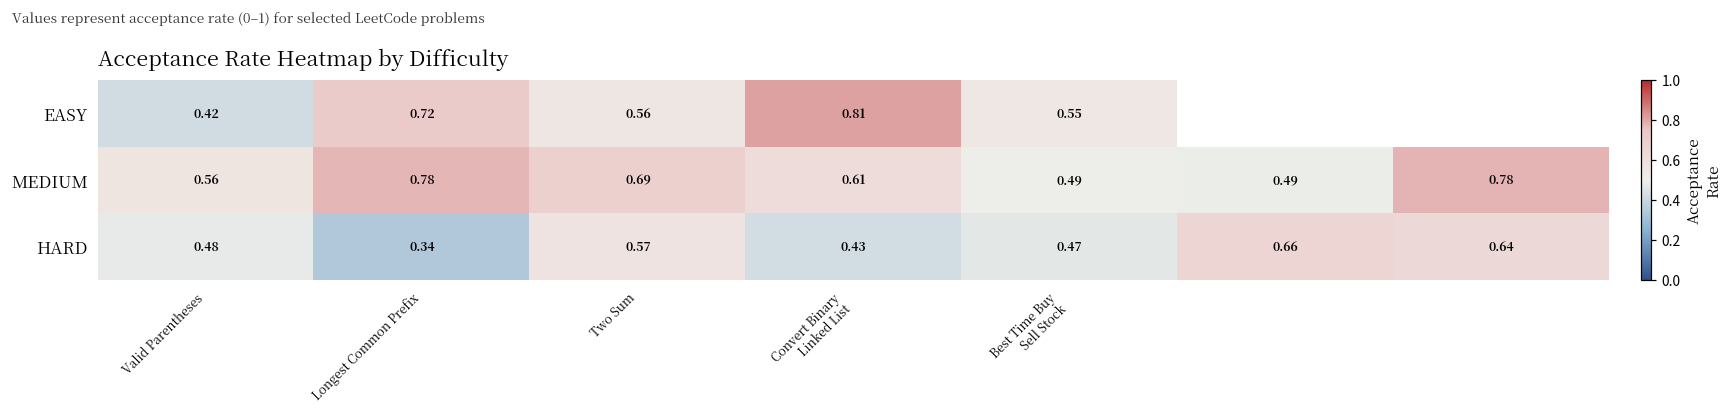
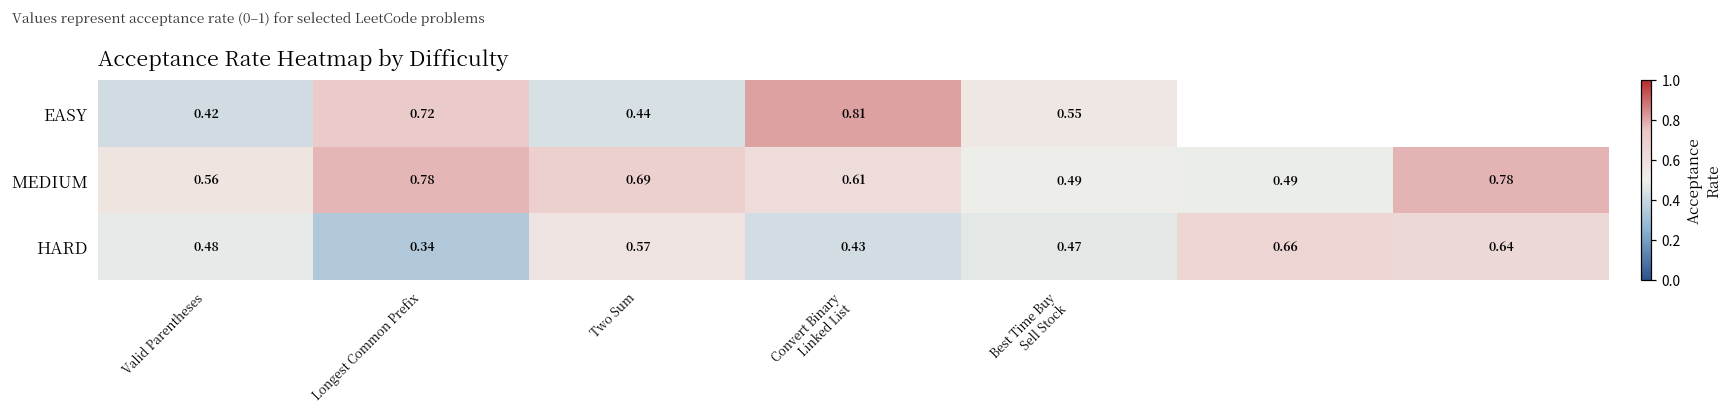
  {
    "EASY": {
      "Valid Parentheses": 0.42,
      "Longest Common Prefix": 0.72,
-     "Two Sum": 0.56,
+     "Two Sum": 0.44,
      "Convert Binary Linked List": 0.81,
      "Best Time Buy Sell Stock": 0.55
    },
    "MEDIUM": {
      "Valid Parentheses": 0.56,
      "Longest Common Prefix": 0.78,
      "Two Sum": 0.69,
      "Convert Binary Linked List": 0.61,
      "Best Time Buy Sell Stock": 0.49
    },
    "HARD": {
      "Valid Parentheses": 0.48,
      "Longest Common Prefix": 0.34,
      "Two Sum": 0.57,
      "Convert Binary Linked List": 0.43,
      "Best Time Buy Sell Stock": 0.47
    }
  }
